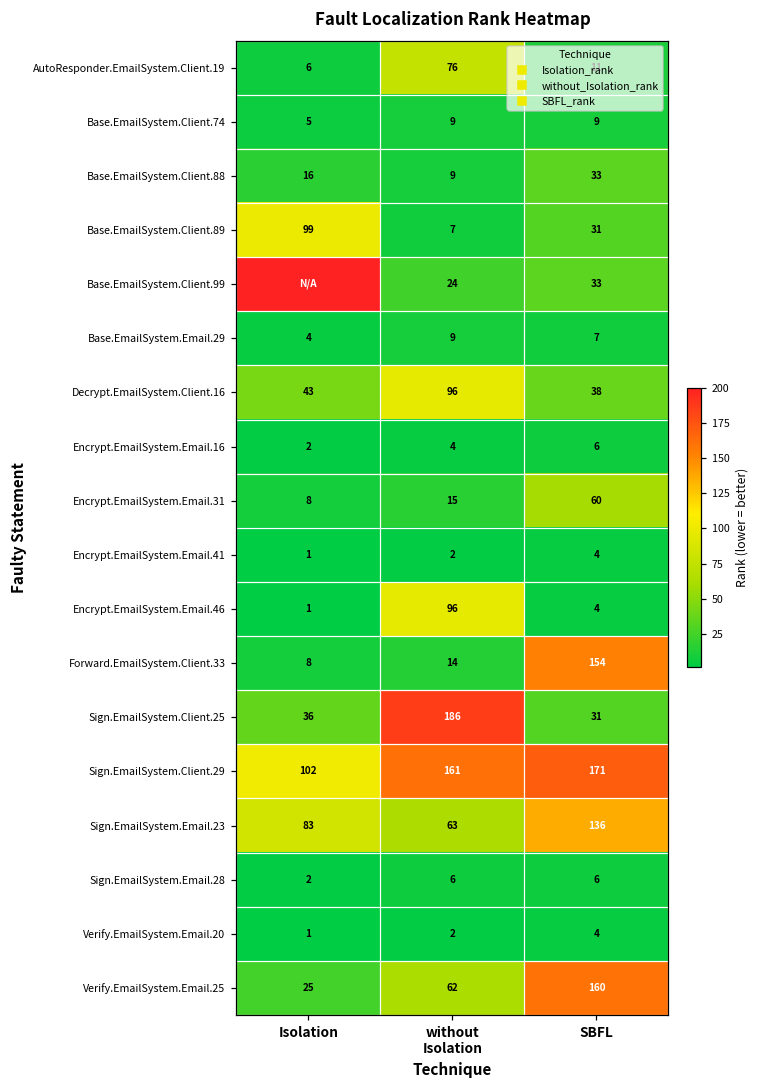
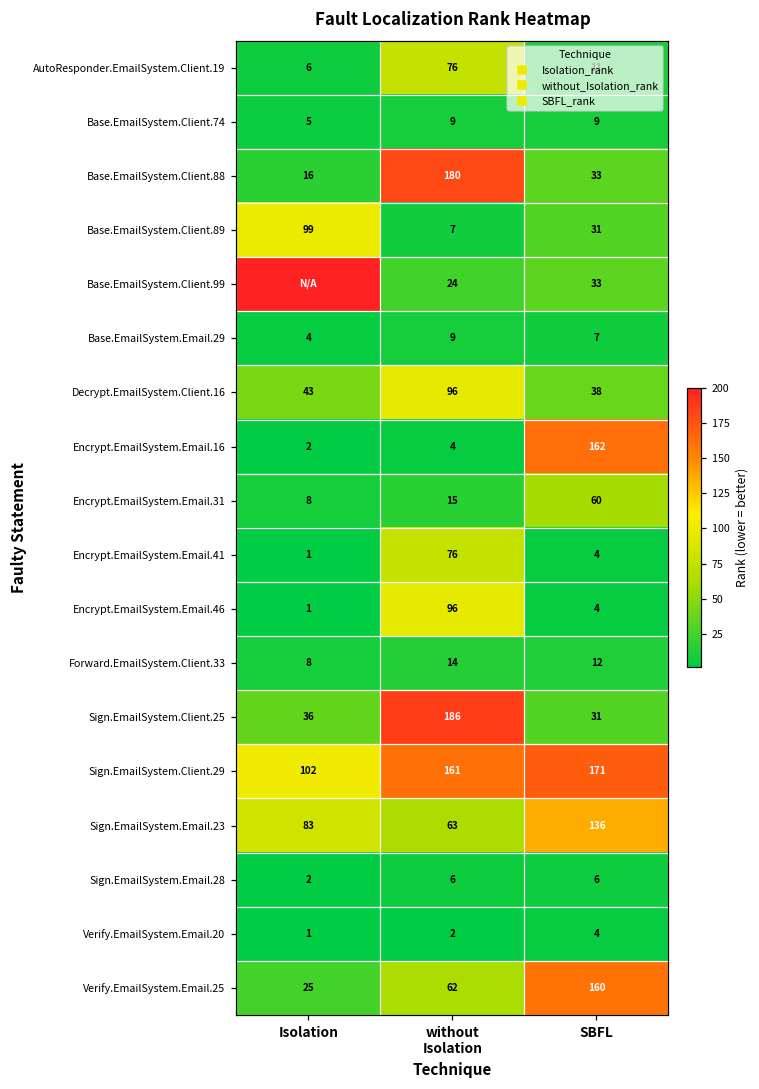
  {
    "AutoResponder.EmailSystem.Client.19": {
      "Isolation": 6,
      "without Isolation": 76
    },
    "Base.EmailSystem.Client.74": {
      "Isolation": 5,
      "without Isolation": 9,
      "SBFL": 9
    },
    "Base.EmailSystem.Client.88": {
      "Isolation": 16,
-     "without Isolation": 9,
+     "without Isolation": 180,
      "SBFL": 33
    },
    "Base.EmailSystem.Client.89": {
      "Isolation": 99,
      "without Isolation": 7,
      "SBFL": 31
    },
    "Base.EmailSystem.Client.99": {
      "without Isolation": 24,
      "SBFL": 33
    },
    "Base.EmailSystem.Email.29": {
      "Isolation": 4,
      "without Isolation": 9,
      "SBFL": 7
    },
    "Decrypt.EmailSystem.Client.16": {
      "Isolation": 43,
      "without Isolation": 96,
      "SBFL": 38
    },
    "Encrypt.EmailSystem.Email.16": {
      "Isolation": 2,
      "without Isolation": 4,
-     "SBFL": 6
+     "SBFL": 162
    },
    "Encrypt.EmailSystem.Email.31": {
      "Isolation": 8,
      "without Isolation": 15,
      "SBFL": 60
    },
    "Encrypt.EmailSystem.Email.41": {
      "Isolation": 1,
-     "without Isolation": 2,
+     "without Isolation": 76,
      "SBFL": 4
    },
    "Encrypt.EmailSystem.Email.46": {
      "Isolation": 1,
      "without Isolation": 96,
      "SBFL": 4
    },
    "Forward.EmailSystem.Client.33": {
      "Isolation": 8,
      "without Isolation": 14,
-     "SBFL": 154
+     "SBFL": 12
    },
    "Sign.EmailSystem.Client.25": {
      "Isolation": 36,
      "without Isolation": 186,
      "SBFL": 31
    },
    "Sign.EmailSystem.Client.29": {
      "Isolation": 102,
      "without Isolation": 161,
      "SBFL": 171
    },
    "Sign.EmailSystem.Email.23": {
      "Isolation": 83,
      "without Isolation": 63,
      "SBFL": 136
    },
    "Sign.EmailSystem.Email.28": {
      "Isolation": 2,
      "without Isolation": 6,
      "SBFL": 6
    },
    "Verify.EmailSystem.Email.20": {
      "Isolation": 1,
      "without Isolation": 2,
      "SBFL": 4
    },
    "Verify.EmailSystem.Email.25": {
      "Isolation": 25,
      "without Isolation": 62,
      "SBFL": 160
    }
  }
